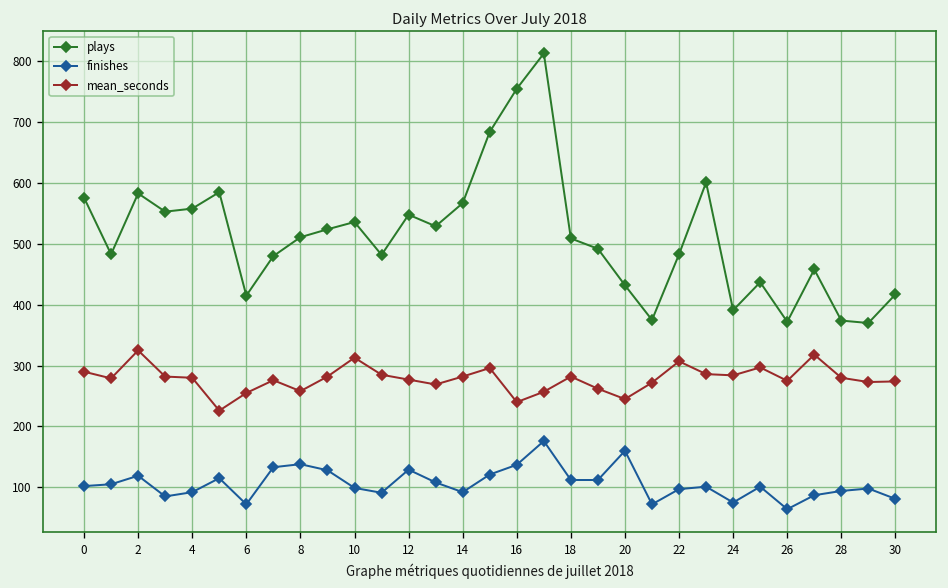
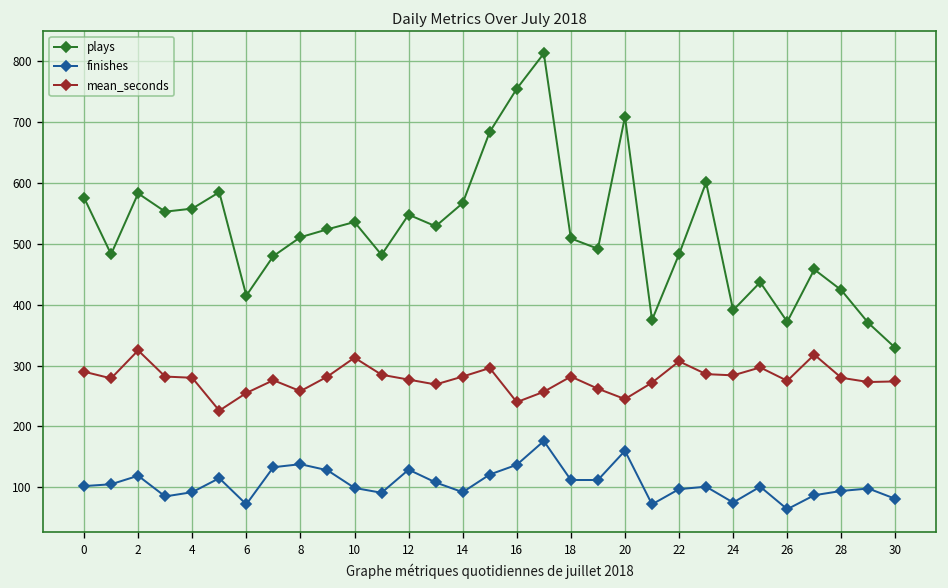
  {
    "plays": {
      "0": 580,
      "2": 580,
      "4": 560,
      "6": 420,
      "8": 510,
      "10": 540,
      "12": 550,
      "14": 570,
      "16": 760,
      "18": 510,
-     "20": 430,
+     "20": 710,
      "22": 480,
      "24": 390,
      "26": 370,
-     "28": 370,
-     "30": 420
+     "28": 420,
+     "30": 330
    },
    "finishes": {
      "0": 100,
      "2": 120,
      "4": 90,
      "6": 70,
      "8": 140,
      "10": 100,
      "12": 130,
      "14": 90,
      "16": 140,
      "18": 110,
      "20": 160,
      "22": 100,
      "24": 80,
      "26": 60,
      "28": 90,
      "30": 80
    },
    "mean_seconds": {
      "0": 290,
      "2": 330,
      "4": 280,
      "6": 260,
      "8": 260,
      "10": 310,
      "12": 280,
      "14": 280,
      "16": 240,
      "18": 280,
      "20": 250,
      "22": 310,
      "24": 280,
      "26": 280,
      "28": 280,
      "30": 270
    }
  }
